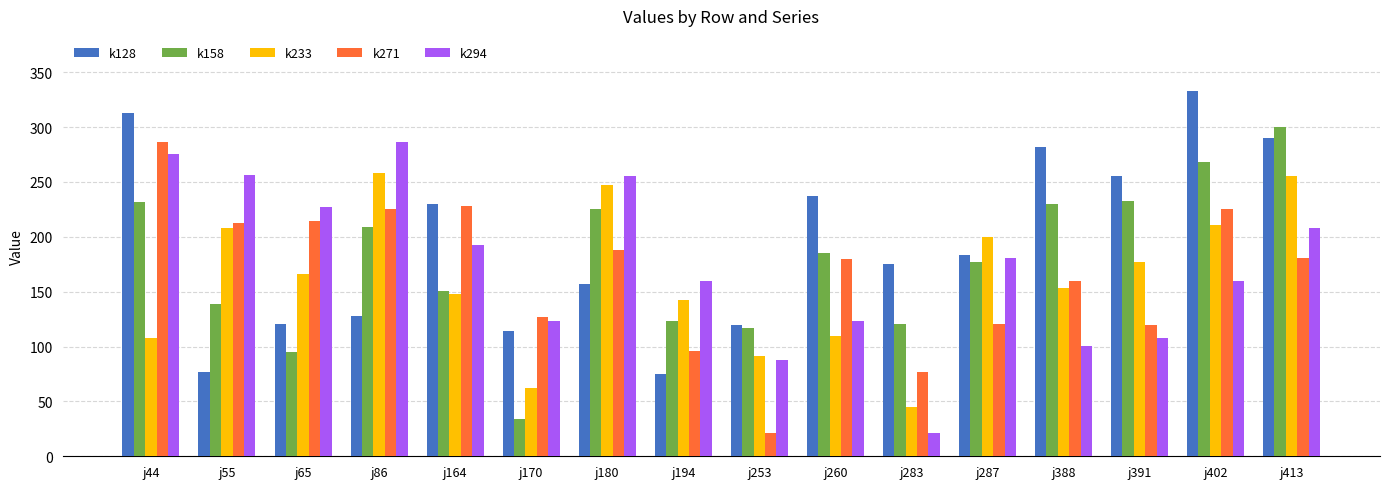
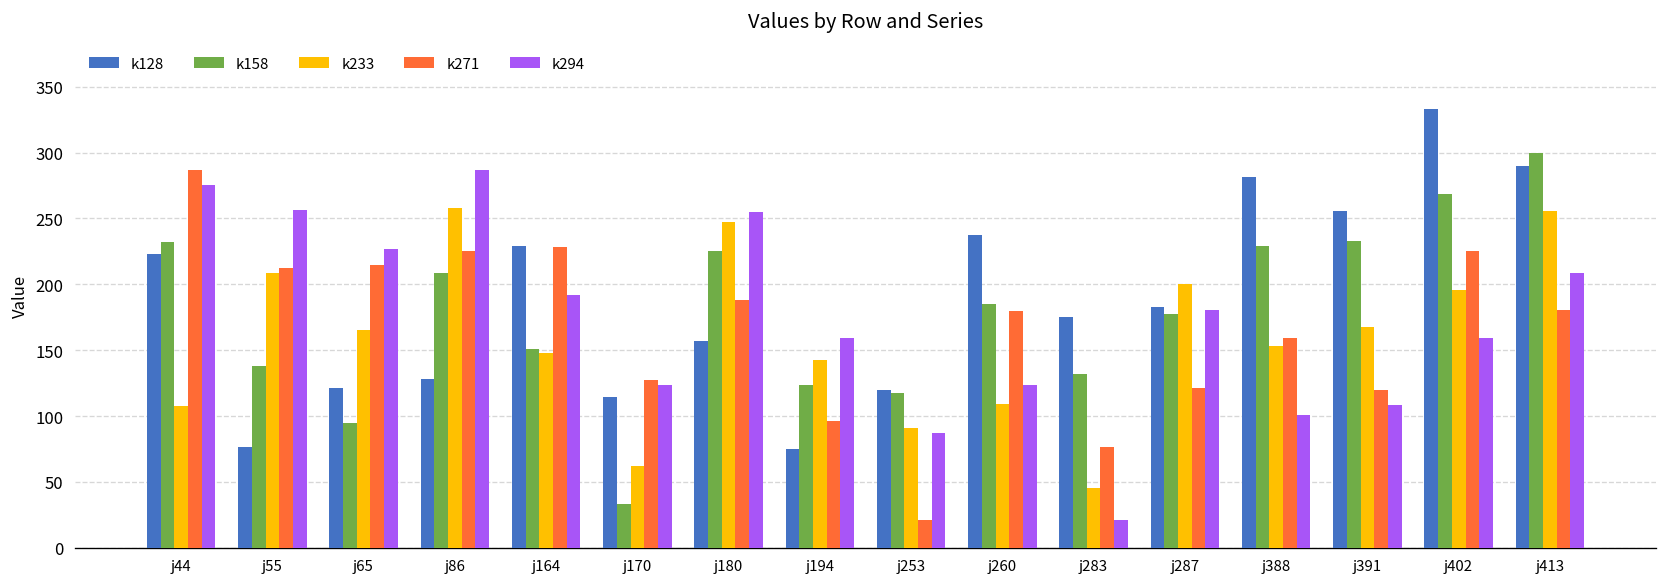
  {
    "k128": {
-     "j44": 312,
+     "j44": 223,
      "j55": 76,
      "j65": 121,
      "j86": 128,
      "j164": 229,
      "j170": 114,
      "j180": 157,
      "j194": 75,
      "j253": 120,
      "j260": 237,
      "j283": 175,
      "j287": 183,
      "j388": 282,
      "j391": 255,
      "j402": 333,
      "j413": 290
    },
    "k158": {
      "j44": 232,
      "j55": 138,
      "j65": 95,
      "j86": 209,
      "j164": 151,
      "j170": 34,
      "j180": 225,
      "j194": 124,
      "j253": 117,
      "j260": 185,
-     "j283": 121,
+     "j283": 132,
      "j287": 177,
      "j388": 229,
      "j391": 233,
      "j402": 268,
      "j413": 300
    },
    "k233": {
      "j44": 108,
      "j55": 208,
      "j65": 166,
      "j86": 258,
      "j164": 148,
      "j170": 62,
      "j180": 247,
      "j194": 142,
      "j253": 91,
      "j260": 109,
      "j283": 45,
      "j287": 200,
      "j388": 153,
-     "j391": 177,
-     "j402": 211,
+     "j391": 168,
+     "j402": 196,
      "j413": 255
    },
    "k271": {
      "j44": 287,
      "j55": 212,
      "j65": 215,
      "j86": 225,
      "j164": 228,
      "j170": 127,
      "j180": 188,
      "j194": 96,
      "j253": 21,
      "j260": 180,
      "j283": 76,
      "j287": 121,
      "j388": 159,
      "j391": 120,
      "j402": 225,
      "j413": 181
    },
    "k294": {
      "j44": 275,
      "j55": 256,
      "j65": 227,
      "j86": 287,
      "j164": 192,
      "j170": 124,
      "j180": 255,
      "j194": 159,
      "j253": 87,
      "j260": 124,
      "j283": 21,
      "j287": 181,
      "j388": 101,
      "j391": 108,
      "j402": 159,
      "j413": 208
    }
  }
